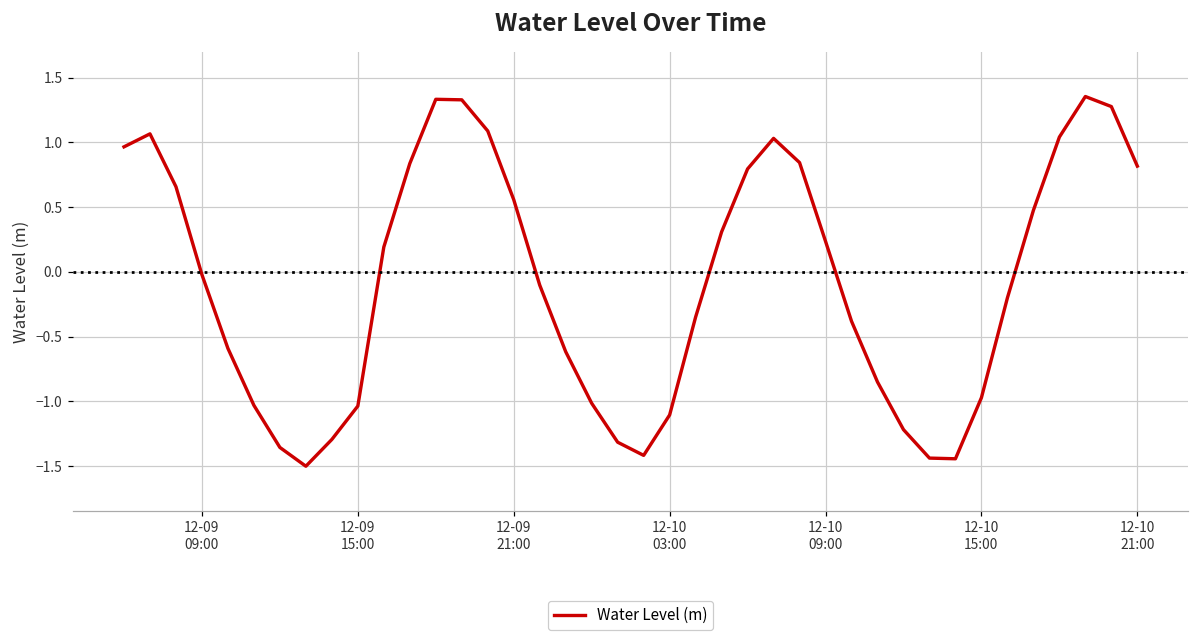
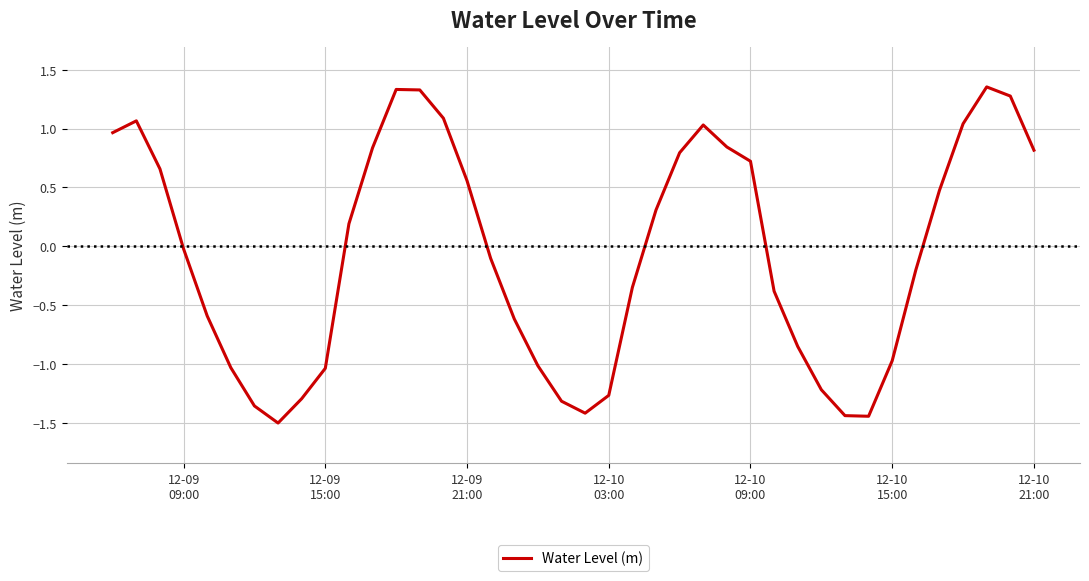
  {
    "12-09 09:00": -0.02,
    "12-09 15:00": -1.04,
    "12-09 21:00": 0.56,
-   "12-10 03:00": -1.10,
-   "12-10 09:00": 0.24,
+   "12-10 03:00": -1.27,
+   "12-10 09:00": 0.72,
    "12-10 15:00": -0.97,
    "12-10 21:00": 0.82
  }
